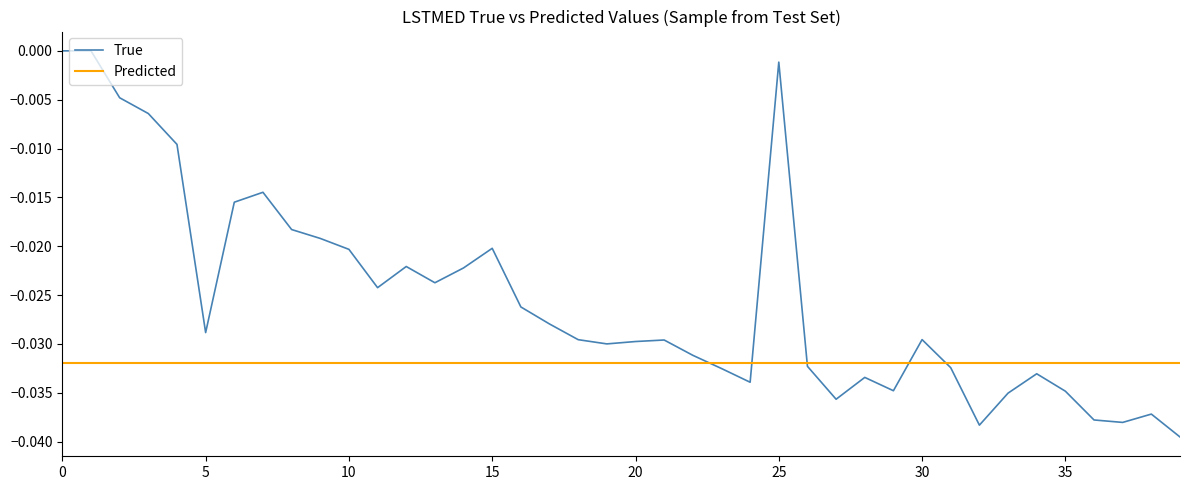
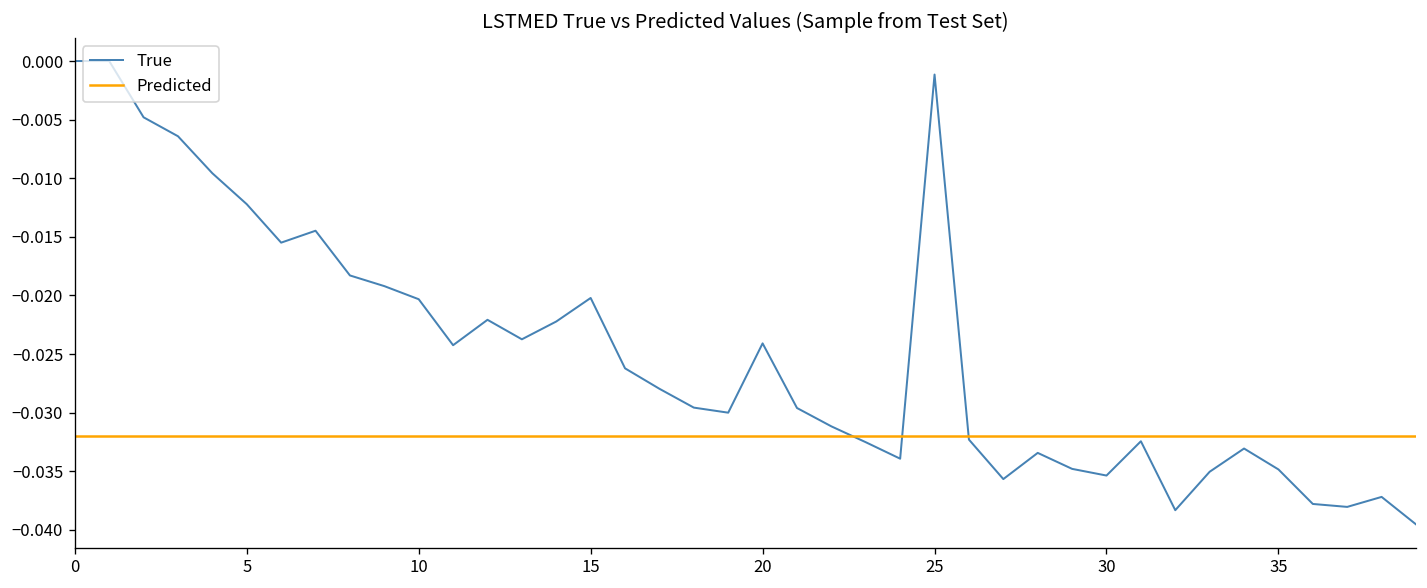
  {
    "True": {
      "0": 0.000,
-     "5": -0.029,
+     "5": -0.012,
      "10": -0.020,
      "15": -0.020,
-     "20": -0.030,
+     "20": -0.024,
      "25": -0.001,
-     "30": -0.030,
+     "30": -0.035,
      "35": -0.035
    },
    "Predicted": {
      "0": -0.032,
      "5": -0.032,
      "10": -0.032,
      "15": -0.032,
      "20": -0.032,
      "25": -0.032,
      "30": -0.032,
      "35": -0.032
    }
  }
